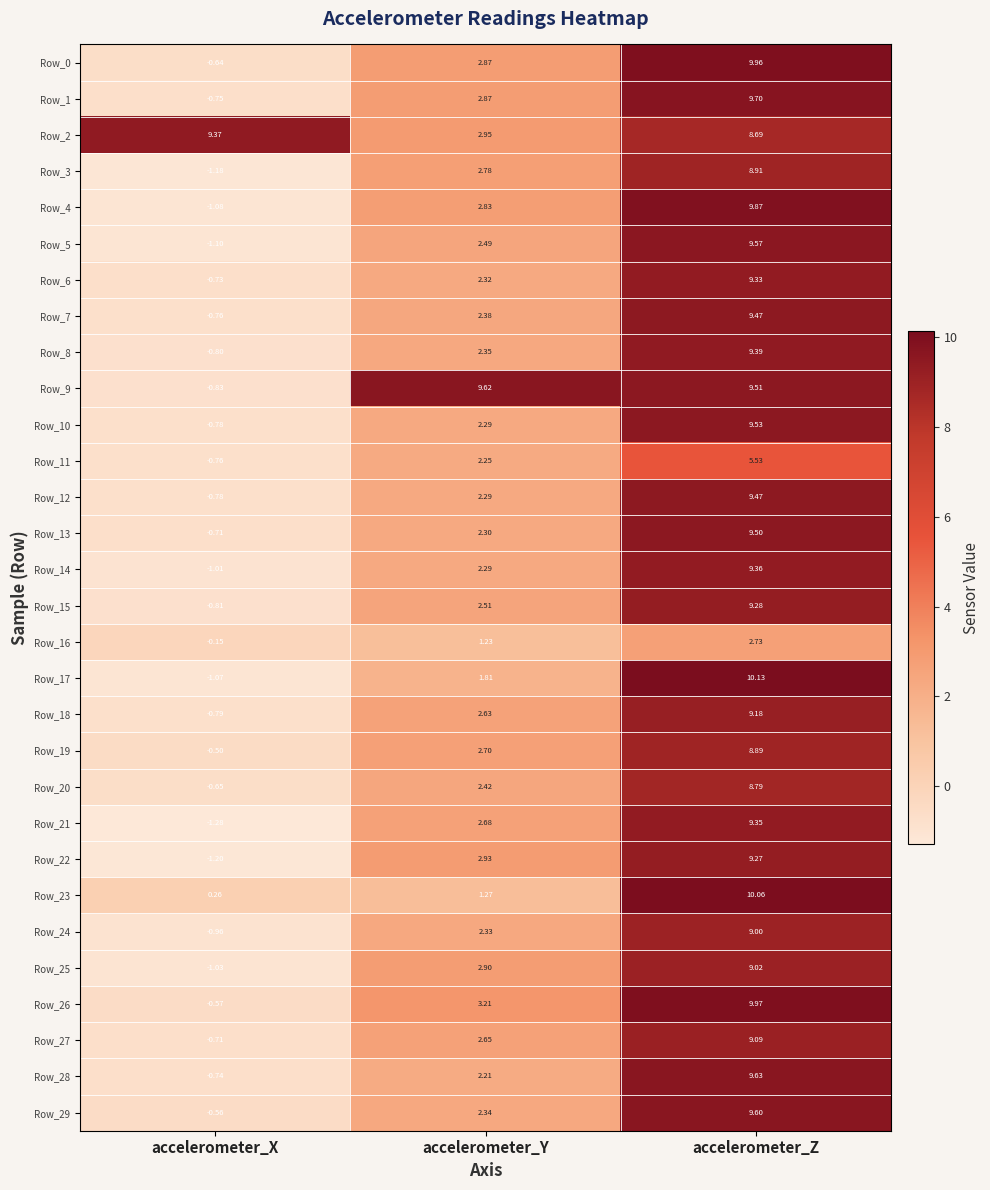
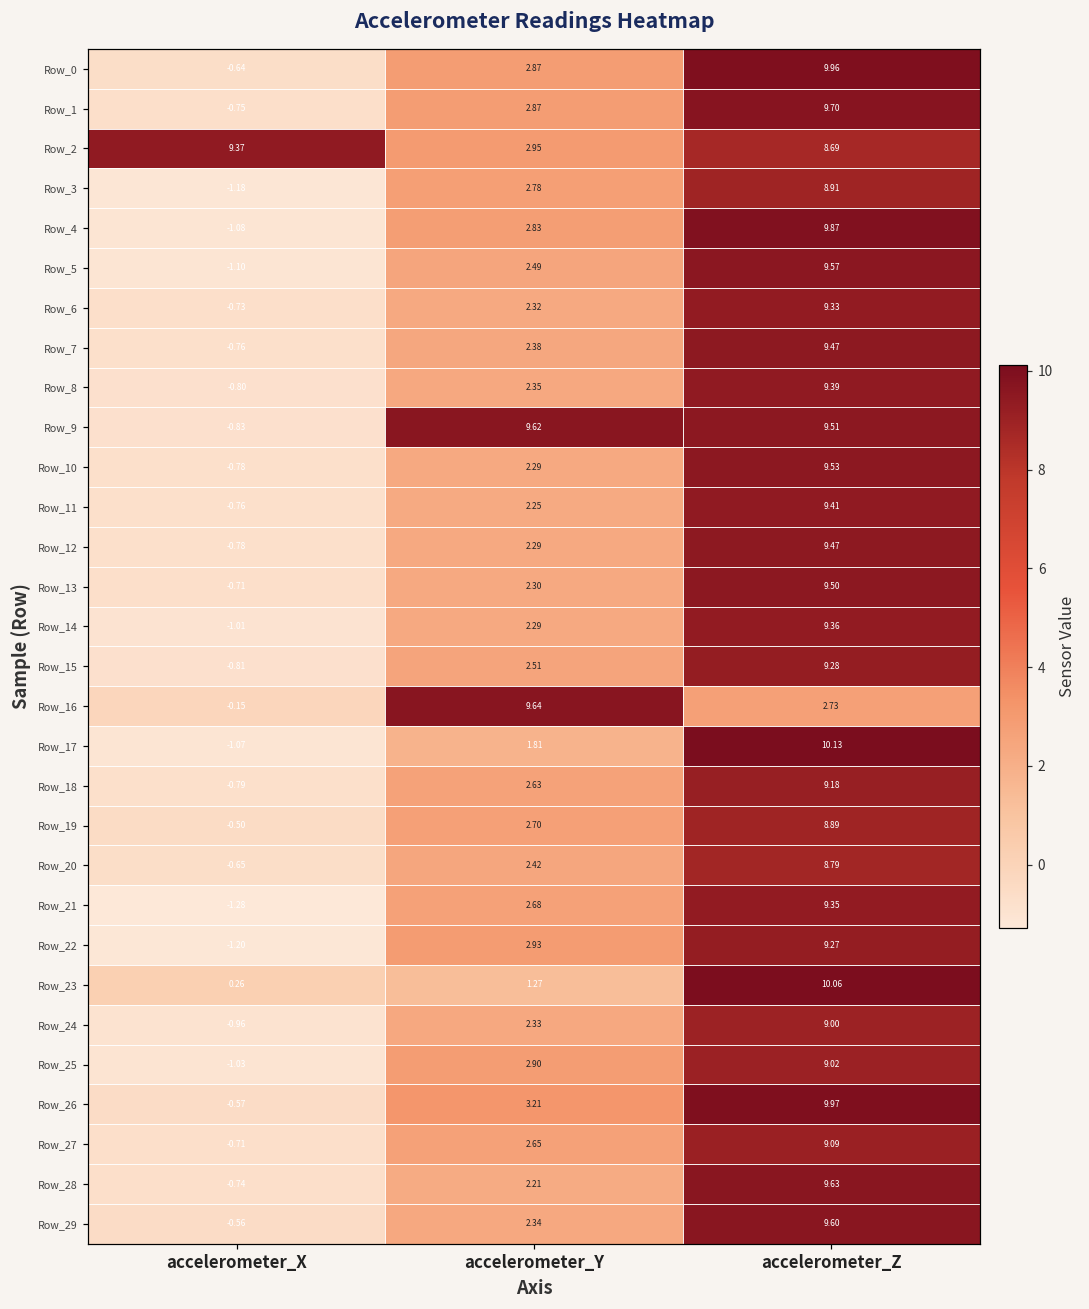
  {
    "Row_0": {
      "accelerometer_X": -0.64,
      "accelerometer_Y": 2.87,
      "accelerometer_Z": 9.96
    },
    "Row_1": {
      "accelerometer_X": -0.75,
      "accelerometer_Y": 2.87,
      "accelerometer_Z": 9.70
    },
    "Row_2": {
      "accelerometer_X": 9.37,
      "accelerometer_Y": 2.95,
      "accelerometer_Z": 8.69
    },
    "Row_3": {
      "accelerometer_Y": 2.78,
      "accelerometer_Z": 8.91
    },
    "Row_4": {
      "accelerometer_Y": 2.83,
      "accelerometer_Z": 9.87
    },
    "Row_5": {
      "accelerometer_Y": 2.49,
      "accelerometer_Z": 9.57
    },
    "Row_6": {
      "accelerometer_X": -0.73,
      "accelerometer_Y": 2.32,
      "accelerometer_Z": 9.33
    },
    "Row_7": {
      "accelerometer_X": -0.76,
      "accelerometer_Y": 2.38,
      "accelerometer_Z": 9.47
    },
    "Row_8": {
      "accelerometer_Y": 2.35,
      "accelerometer_Z": 9.39
    },
    "Row_9": {
      "accelerometer_X": -0.83,
      "accelerometer_Y": 9.62,
      "accelerometer_Z": 9.51
    },
    "Row_10": {
      "accelerometer_X": -0.78,
      "accelerometer_Y": 2.29,
      "accelerometer_Z": 9.53
    },
    "Row_11": {
      "accelerometer_X": -0.76,
      "accelerometer_Y": 2.25,
-     "accelerometer_Z": 5.53
+     "accelerometer_Z": 9.41
    },
    "Row_12": {
      "accelerometer_X": -0.78,
      "accelerometer_Y": 2.29,
      "accelerometer_Z": 9.47
    },
    "Row_13": {
      "accelerometer_X": -0.71,
      "accelerometer_Y": 2.30,
      "accelerometer_Z": 9.50
    },
    "Row_14": {
      "accelerometer_Y": 2.29,
      "accelerometer_Z": 9.36
    },
    "Row_15": {
      "accelerometer_X": -0.81,
      "accelerometer_Y": 2.51,
      "accelerometer_Z": 9.28
    },
    "Row_16": {
      "accelerometer_X": -0.15,
-     "accelerometer_Y": 1.23,
+     "accelerometer_Y": 9.64,
      "accelerometer_Z": 2.73
    },
    "Row_17": {
      "accelerometer_Y": 1.81,
      "accelerometer_Z": 10.13
    },
    "Row_18": {
      "accelerometer_X": -0.79,
      "accelerometer_Y": 2.63,
      "accelerometer_Z": 9.18
    },
    "Row_19": {
      "accelerometer_X": -0.50,
      "accelerometer_Y": 2.70,
      "accelerometer_Z": 8.89
    },
    "Row_20": {
      "accelerometer_X": -0.65,
      "accelerometer_Y": 2.42,
      "accelerometer_Z": 8.79
    },
    "Row_21": {
      "accelerometer_Y": 2.68,
      "accelerometer_Z": 9.35
    },
    "Row_22": {
      "accelerometer_Y": 2.93,
      "accelerometer_Z": 9.27
    },
    "Row_23": {
      "accelerometer_X": 0.26,
      "accelerometer_Y": 1.27,
      "accelerometer_Z": 10.06
    },
    "Row_24": {
      "accelerometer_Y": 2.33,
      "accelerometer_Z": 9.00
    },
    "Row_25": {
      "accelerometer_Y": 2.90,
      "accelerometer_Z": 9.02
    },
    "Row_26": {
      "accelerometer_X": -0.57,
      "accelerometer_Y": 3.21,
      "accelerometer_Z": 9.97
    },
    "Row_27": {
      "accelerometer_X": -0.71,
      "accelerometer_Y": 2.65,
      "accelerometer_Z": 9.09
    },
    "Row_28": {
      "accelerometer_X": -0.74,
      "accelerometer_Y": 2.21,
      "accelerometer_Z": 9.63
    },
    "Row_29": {
      "accelerometer_X": -0.56,
      "accelerometer_Y": 2.34,
      "accelerometer_Z": 9.60
    }
  }
